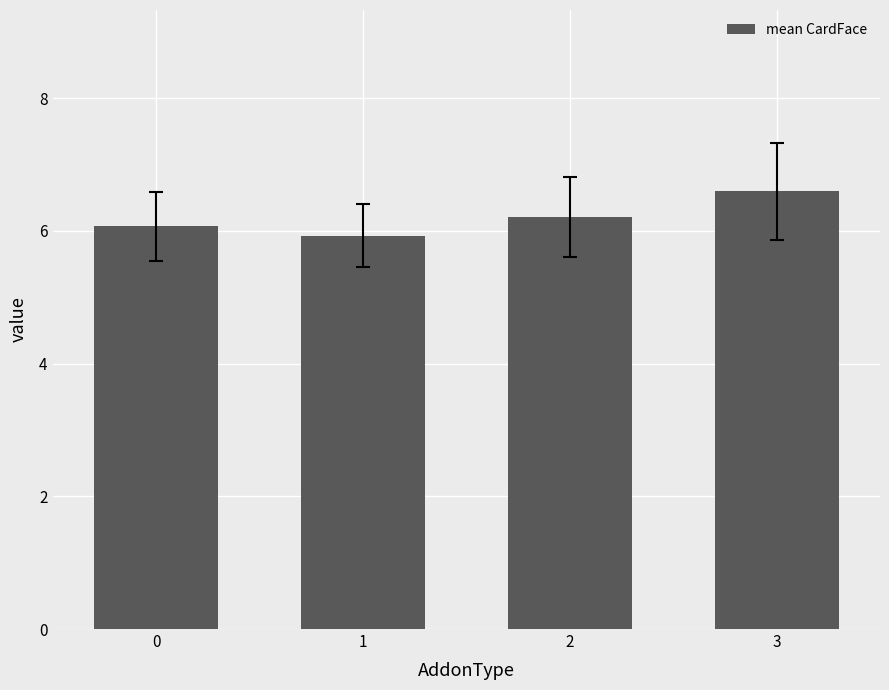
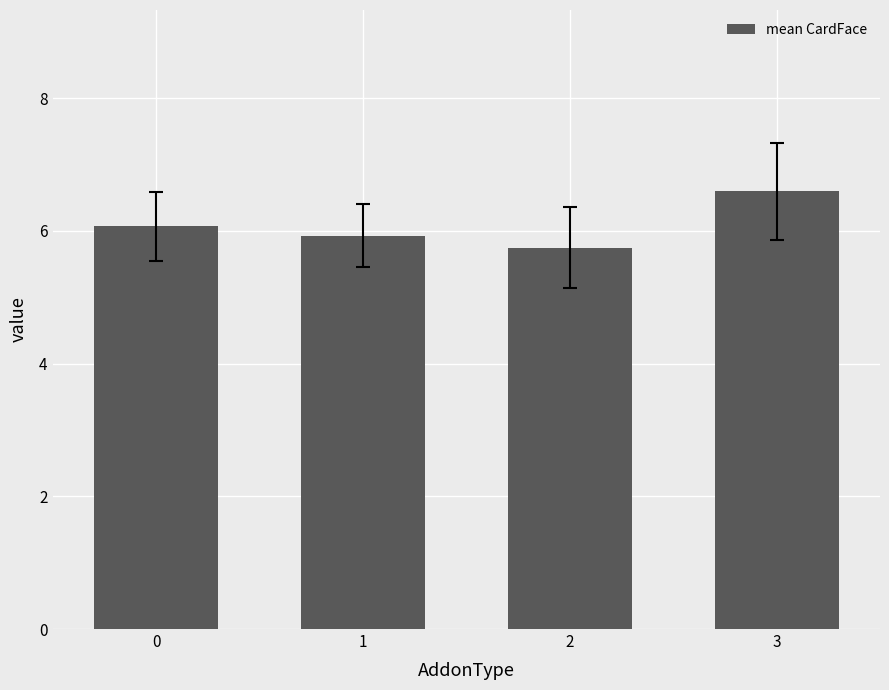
  {
    "mean CardFace": {
      "0": 6.1,
      "1": 5.9,
-     "2": 6.2,
+     "2": 5.8,
      "3": 6.6
    }
  }
